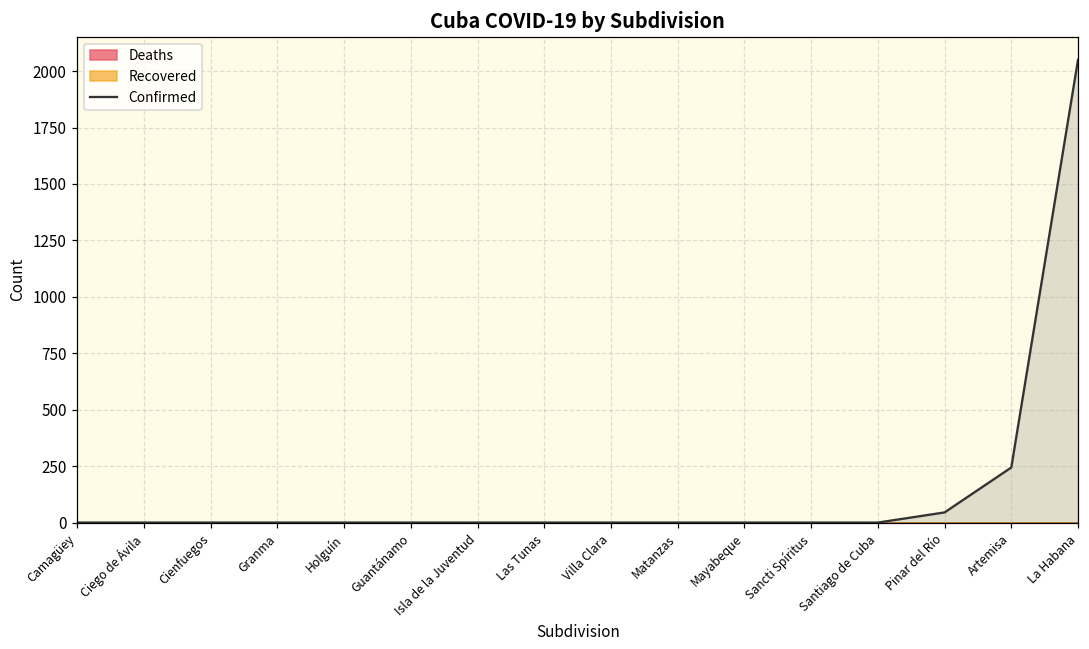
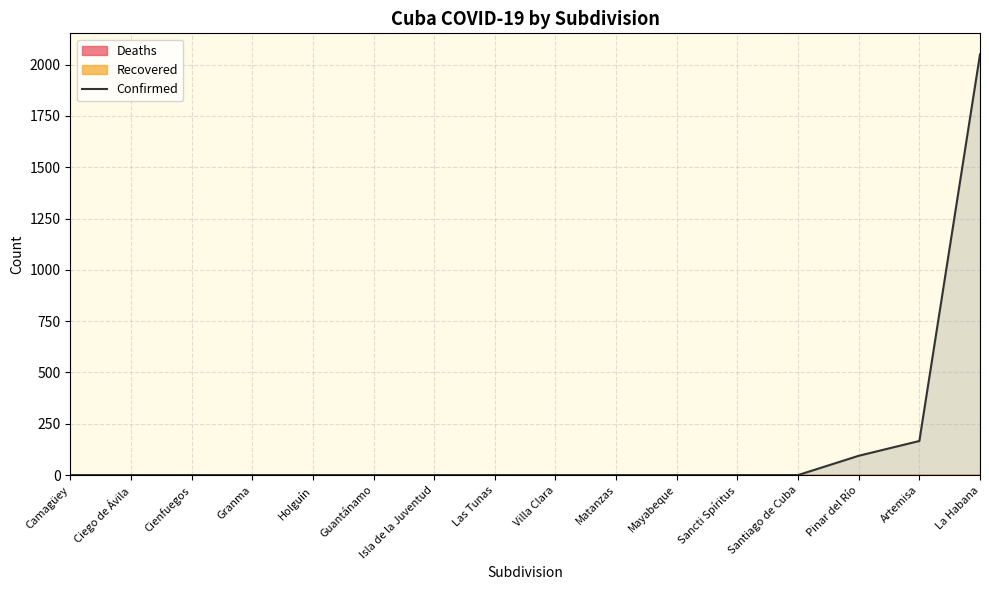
  {
    "Confirmed": {
-     "Pinar del Río": 50,
-     "Artemisa": 240,
+     "Pinar del Río": 90,
+     "Artemisa": 170,
      "La Habana": 2050
    },
    "Recovered": {
      "Pinar del Río": 0,
      "Artemisa": 0,
      "La Habana": 0
    }
  }
